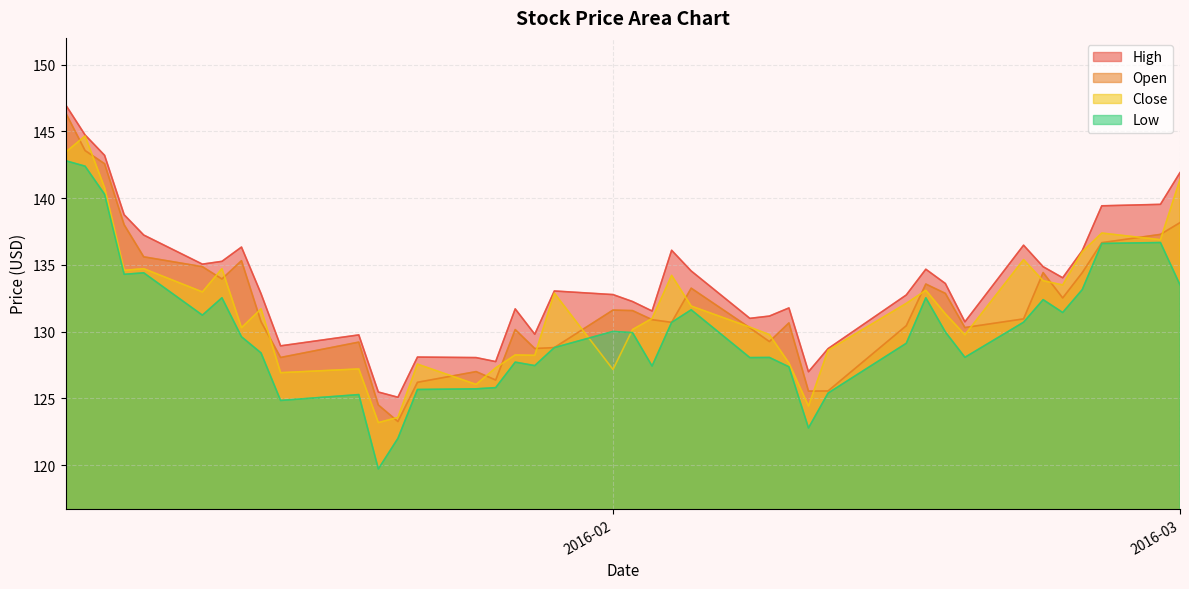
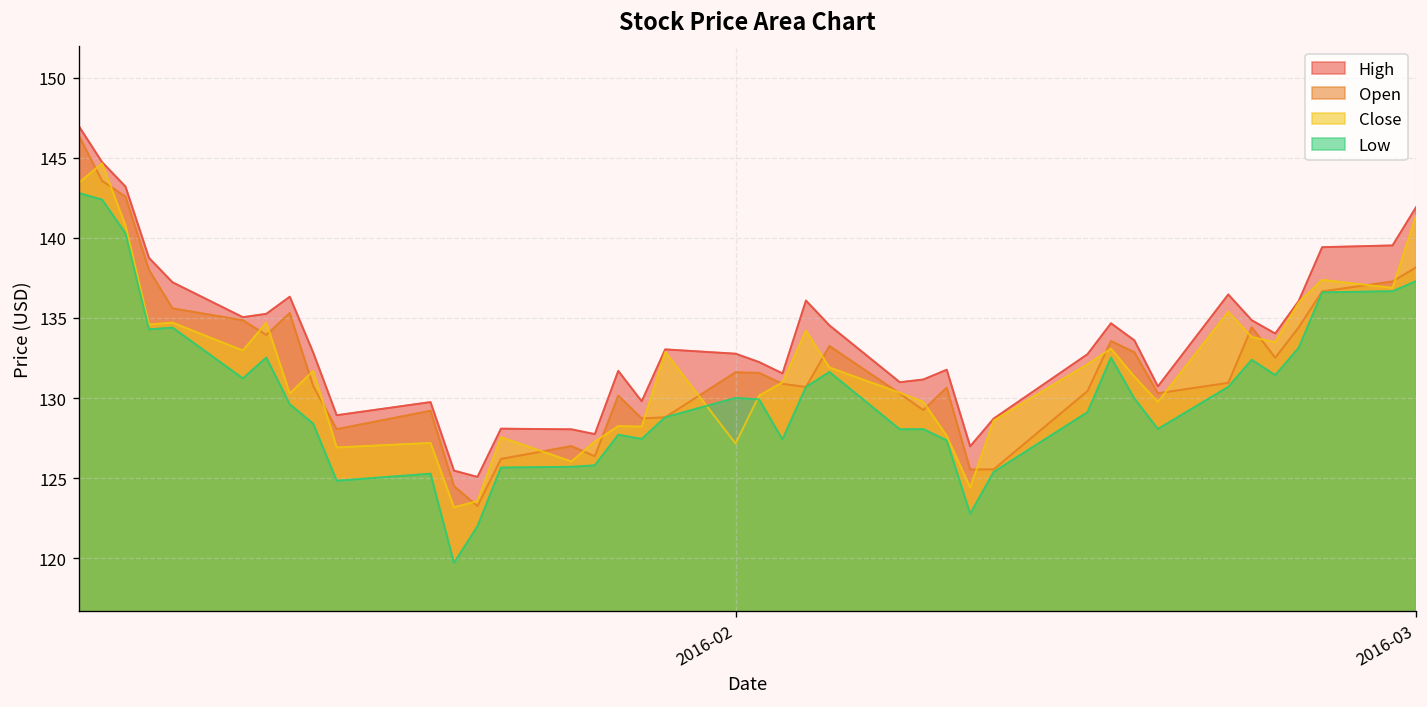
  {
    "Close": {
      "2016-02": 127.2,
      "2016-03": 141.4
    },
    "Low": {
      "2016-02": 130.0,
-     "2016-03": 133.5
+     "2016-03": 137.3
    }
  }
